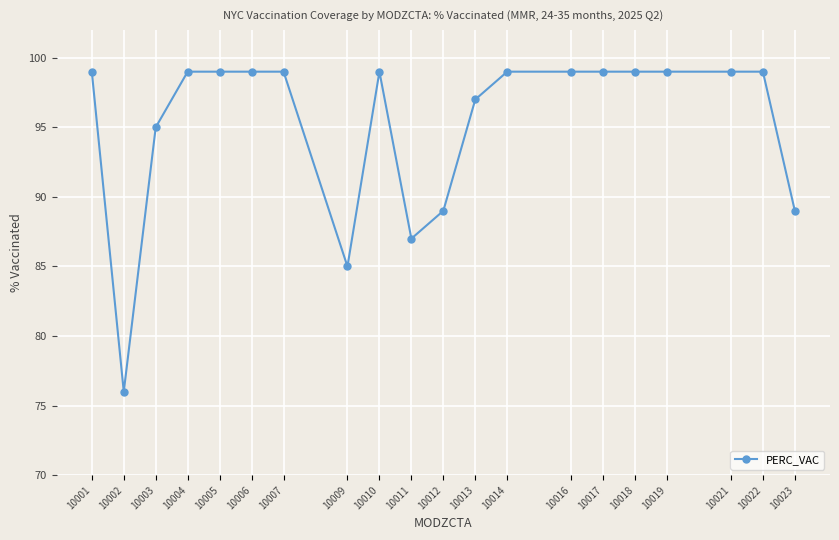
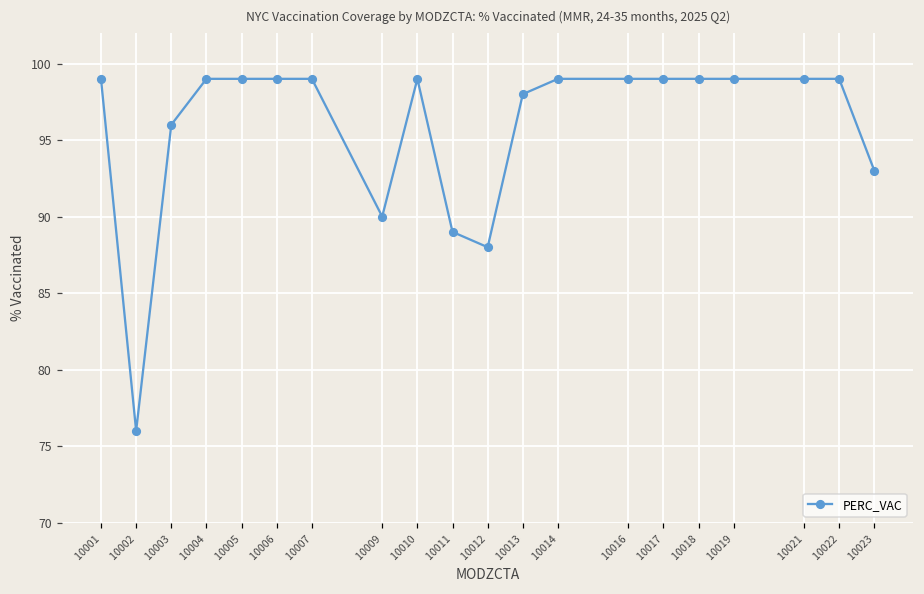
  {
    "10001": 99,
    "10002": 76,
-   "10003": 95,
+   "10003": 96,
    "10004": 99,
    "10005": 99,
    "10006": 99,
    "10007": 99,
-   "10009": 85,
+   "10009": 90,
    "10010": 99,
-   "10011": 87,
-   "10012": 89,
-   "10013": 97,
+   "10011": 89,
+   "10012": 88,
+   "10013": 98,
    "10014": 99,
    "10016": 99,
    "10017": 99,
    "10018": 99,
    "10019": 99,
    "10021": 99,
    "10022": 99,
-   "10023": 89
+   "10023": 93
  }
